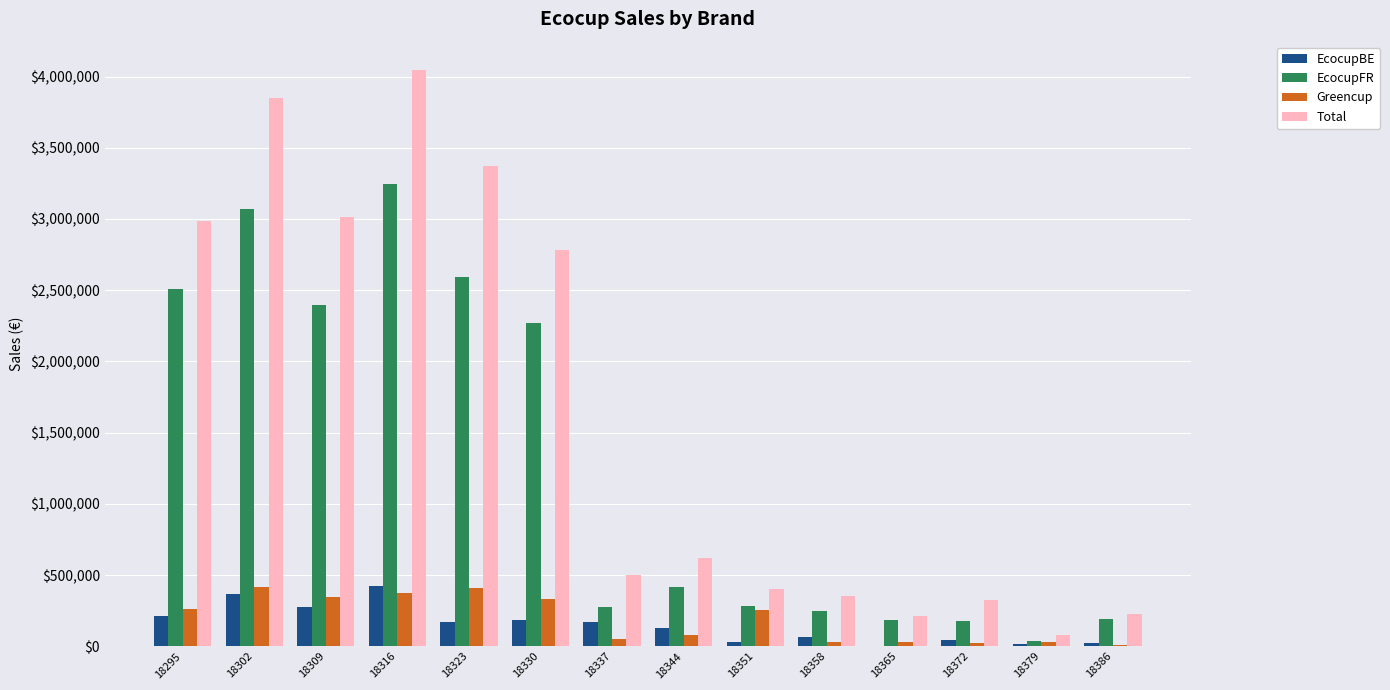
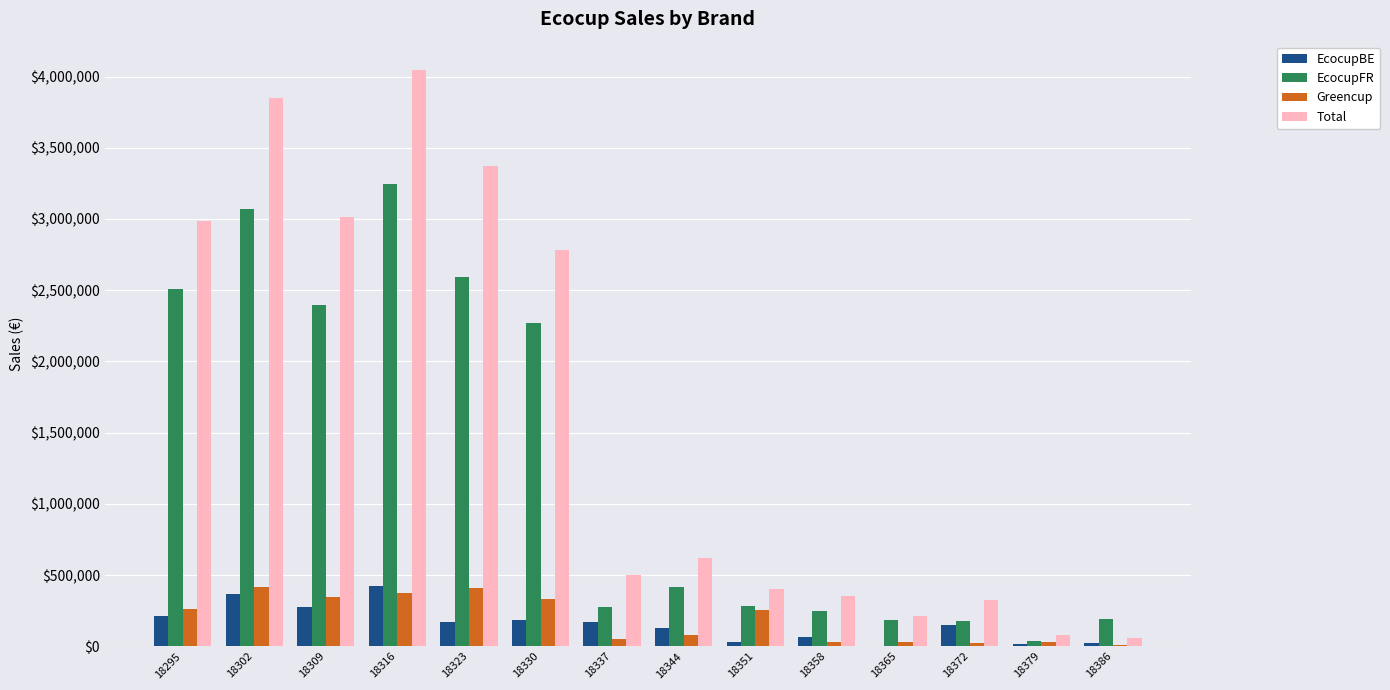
  {
    "EcocupBE": {
      "18295": "$210,000",
      "18302": "$360,000",
      "18309": "$270,000",
      "18316": "$420,000",
      "18323": "$170,000",
      "18330": "$180,000",
      "18337": "$170,000",
      "18344": "$130,000",
      "18351": "$30,000",
      "18358": "$70,000",
-     "18372": "$50,000",
+     "18372": "$150,000",
      "18379": "$20,000",
      "18386": "$20,000"
    },
    "EcocupFR": {
      "18295": "$2,510,000",
      "18302": "$3,070,000",
      "18309": "$2,400,000",
      "18316": "$3,250,000",
      "18323": "$2,590,000",
      "18330": "$2,270,000",
      "18337": "$270,000",
      "18344": "$410,000",
      "18351": "$280,000",
      "18358": "$250,000",
      "18365": "$180,000",
      "18372": "$180,000",
      "18379": "$30,000",
      "18386": "$190,000"
    },
    "Greencup": {
      "18295": "$260,000",
      "18302": "$420,000",
      "18309": "$340,000",
      "18316": "$370,000",
      "18323": "$410,000",
      "18330": "$330,000",
      "18337": "$50,000",
      "18344": "$80,000",
      "18351": "$250,000",
      "18358": "$30,000",
      "18365": "$30,000",
      "18372": "$20,000",
      "18379": "$30,000"
    },
    "Total": {
      "18295": "$2,990,000",
      "18302": "$3,850,000",
      "18309": "$3,010,000",
      "18316": "$4,040,000",
      "18323": "$3,370,000",
      "18330": "$2,790,000",
      "18337": "$500,000",
      "18344": "$620,000",
      "18351": "$400,000",
      "18358": "$350,000",
      "18365": "$210,000",
      "18372": "$320,000",
      "18379": "$80,000",
-     "18386": "$220,000"
+     "18386": "$50,000"
    }
  }
